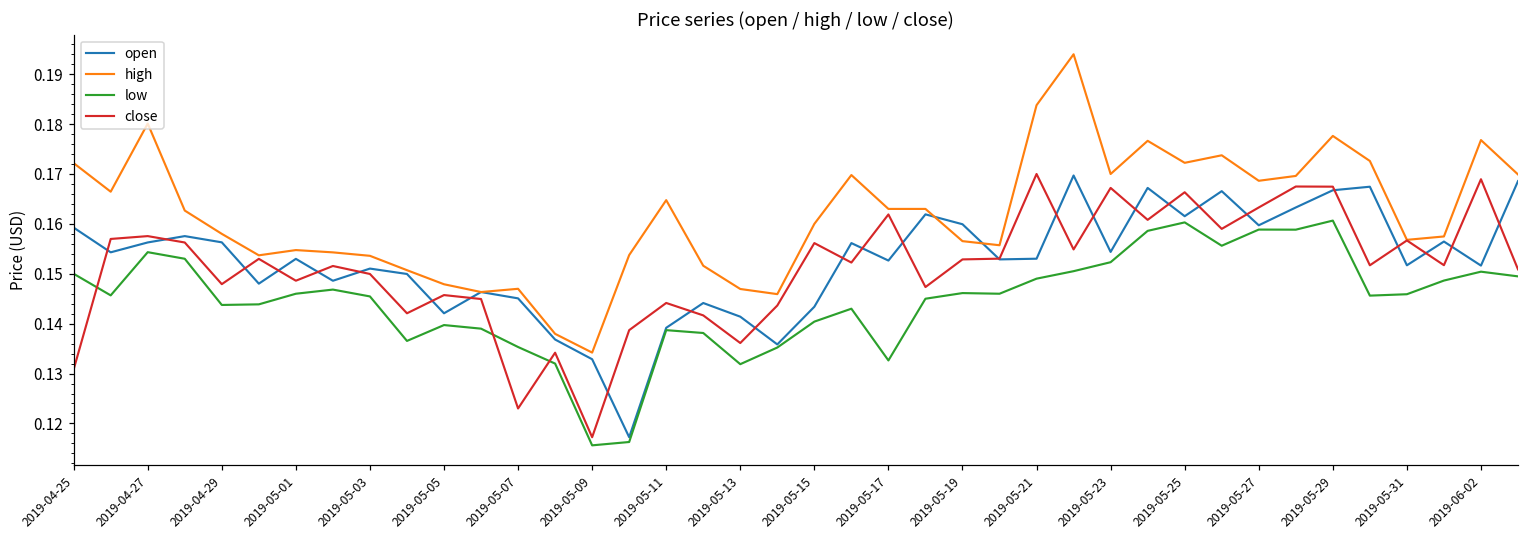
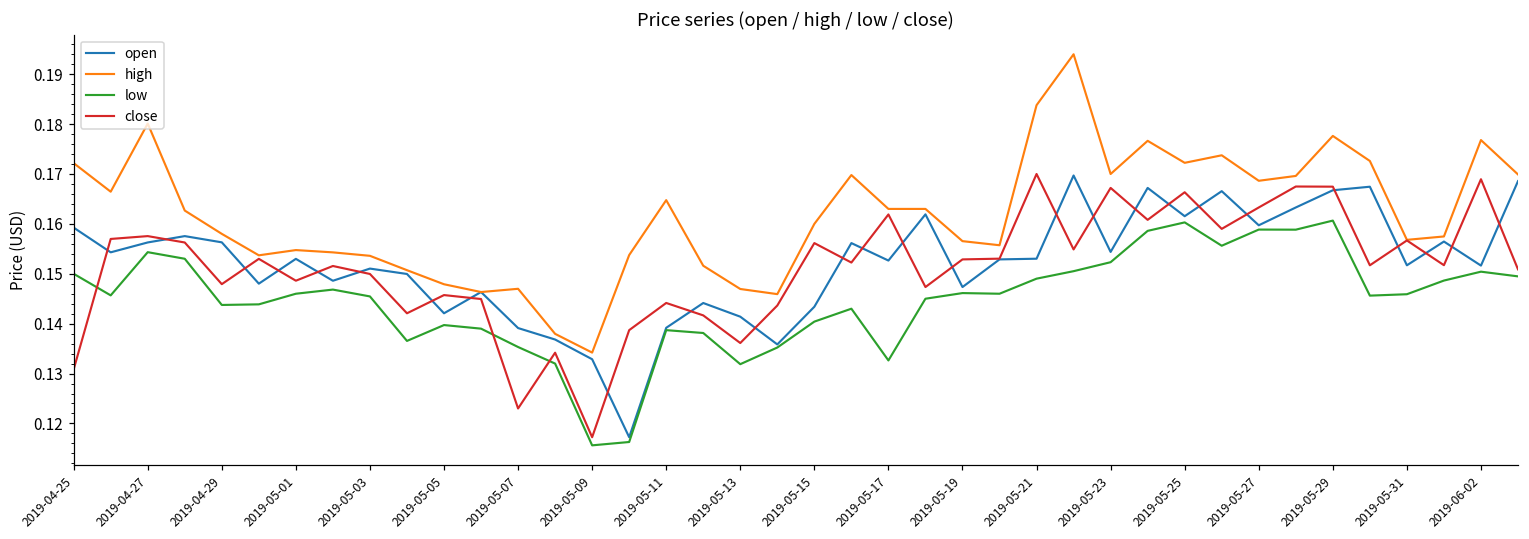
  {
    "open": {
      "2019-04-25": 0.159,
      "2019-04-27": 0.156,
      "2019-04-29": 0.156,
      "2019-05-01": 0.153,
      "2019-05-03": 0.151,
      "2019-05-05": 0.142,
-     "2019-05-07": 0.145,
+     "2019-05-07": 0.139,
      "2019-05-09": 0.133,
      "2019-05-13": 0.141,
      "2019-05-15": 0.143,
      "2019-05-17": 0.153,
-     "2019-05-19": 0.160,
+     "2019-05-19": 0.147,
      "2019-05-21": 0.153,
      "2019-05-23": 0.154,
      "2019-05-25": 0.162,
      "2019-05-27": 0.160,
      "2019-05-29": 0.167,
      "2019-05-31": 0.152,
      "2019-06-02": 0.152
    },
    "high": {
      "2019-04-25": 0.172,
      "2019-04-29": 0.158,
      "2019-05-01": 0.155,
      "2019-05-03": 0.154,
      "2019-05-05": 0.148,
      "2019-05-07": 0.147,
      "2019-05-09": 0.134,
      "2019-05-11": 0.165,
      "2019-05-13": 0.147,
      "2019-05-15": 0.160,
      "2019-05-17": 0.163,
      "2019-05-19": 0.157,
      "2019-05-21": 0.184,
      "2019-05-23": 0.170,
      "2019-05-25": 0.172,
      "2019-05-27": 0.169,
      "2019-05-29": 0.178,
      "2019-06-02": 0.177
    },
    "low": {
      "2019-04-25": 0.150,
      "2019-04-27": 0.154,
      "2019-04-29": 0.144,
      "2019-05-01": 0.146,
      "2019-05-03": 0.145,
      "2019-05-05": 0.140,
      "2019-05-07": 0.135,
      "2019-05-09": 0.116,
      "2019-05-13": 0.132,
      "2019-05-15": 0.140,
      "2019-05-17": 0.133,
      "2019-05-19": 0.146,
      "2019-05-21": 0.149,
      "2019-05-23": 0.152,
      "2019-05-25": 0.160,
      "2019-05-27": 0.159,
      "2019-05-29": 0.161,
      "2019-05-31": 0.146,
      "2019-06-02": 0.150
    },
    "close": {
      "2019-04-25": 0.131,
      "2019-04-27": 0.158,
      "2019-04-29": 0.148,
      "2019-05-01": 0.149,
      "2019-05-03": 0.150,
      "2019-05-05": 0.146,
      "2019-05-07": 0.123,
      "2019-05-09": 0.117,
      "2019-05-11": 0.144,
      "2019-05-13": 0.136,
      "2019-05-15": 0.156,
      "2019-05-17": 0.162,
      "2019-05-19": 0.153,
      "2019-05-21": 0.170,
      "2019-05-23": 0.167,
      "2019-05-25": 0.166,
      "2019-05-27": 0.163,
      "2019-05-29": 0.167,
      "2019-06-02": 0.169
    }
  }
